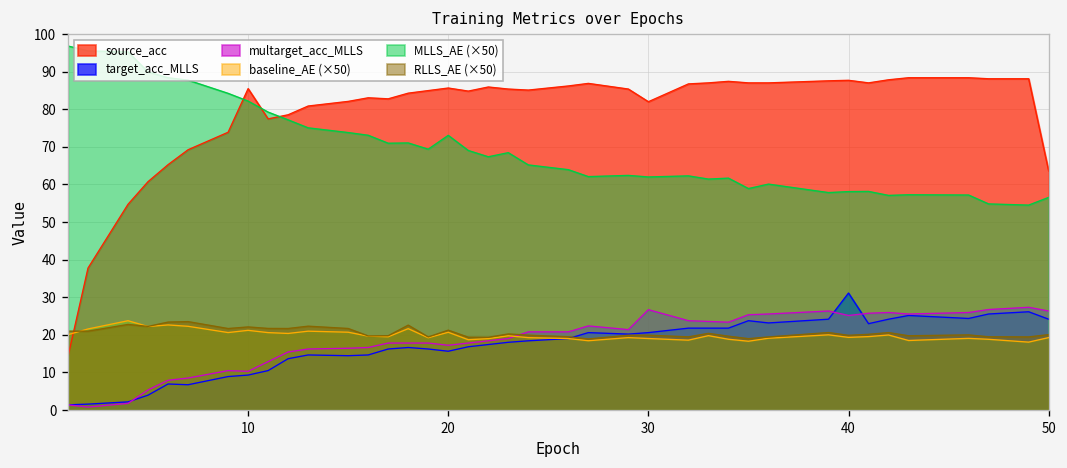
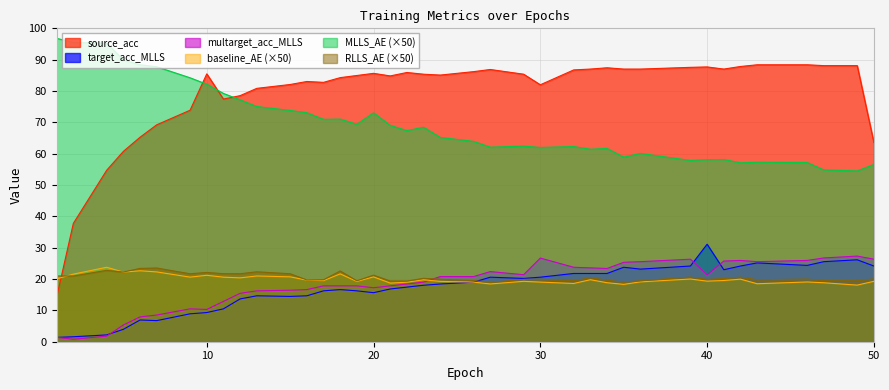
  {
    "source_acc": {
      "10": 85,
      "20": 86,
      "30": 82,
      "40": 88,
      "50": 64
    },
    "target_acc_MLLS": {
      "10": 9,
      "20": 16,
      "40": 31,
      "50": 24
    },
    "multarget_acc_MLLS": {
      "10": 10,
      "20": 17,
      "30": 27,
-     "40": 25,
+     "40": 21,
      "50": 26
    },
    "baseline_AE (×50)": {
      "10": 21,
      "30": 19
    },
    "MLLS_AE (×50)": {
      "10": 82,
      "20": 73,
      "30": 62,
      "40": 58,
      "50": 57
    },
    "RLLS_AE (×50)": {
      "10": 22
    }
  }
